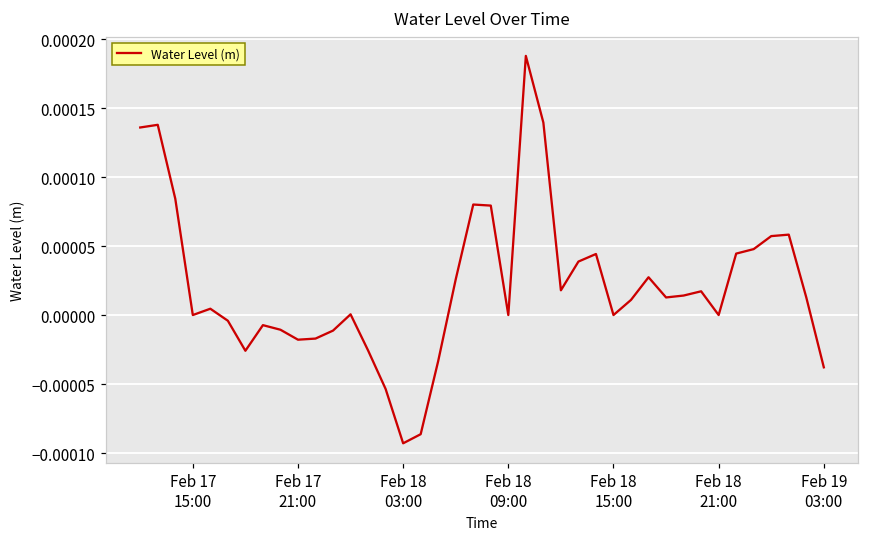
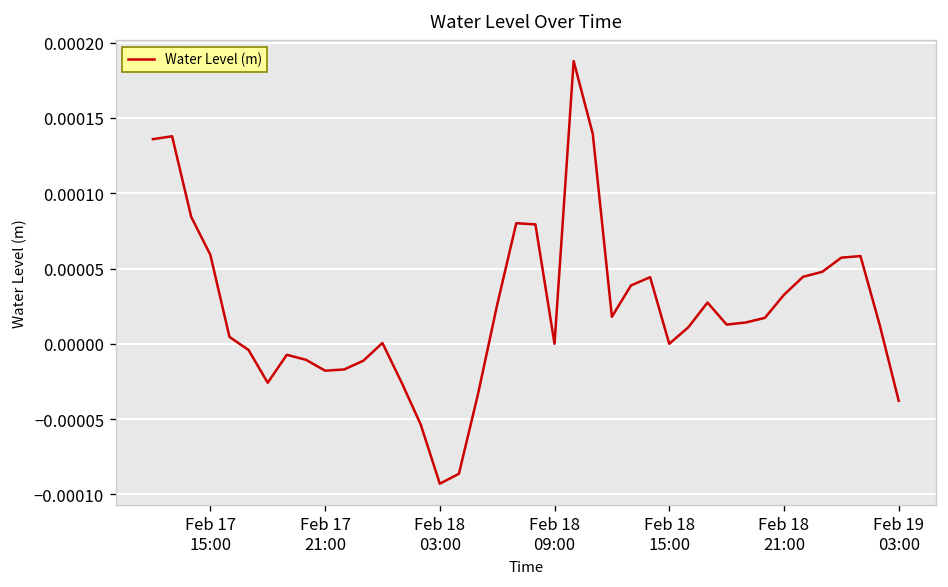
  {
-   "Feb 17 15:00": 0.0000,
+   "Feb 17 15:00": 0.0001,
    "Feb 17 21:00": -0.000018,
    "Feb 18 03:00": -0.000093,
    "Feb 18 09:00": 0.00000,
    "Feb 18 15:00": 0.00000,
-   "Feb 18 21:00": 0.00000,
+   "Feb 18 21:00": 0.00003,
    "Feb 19 03:00": -0.000038
  }
